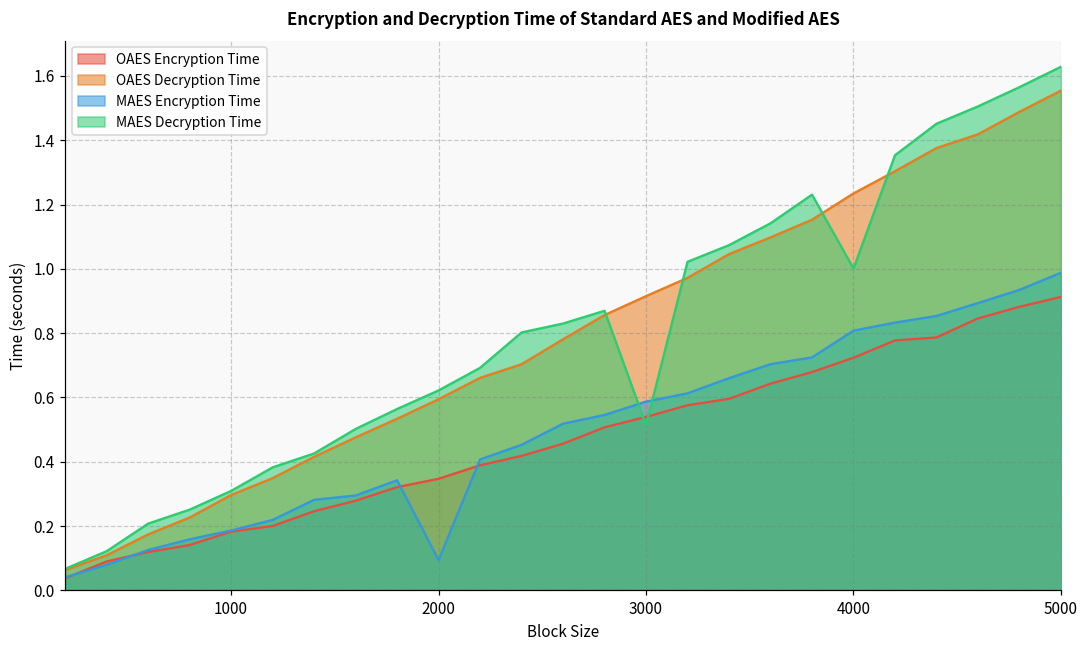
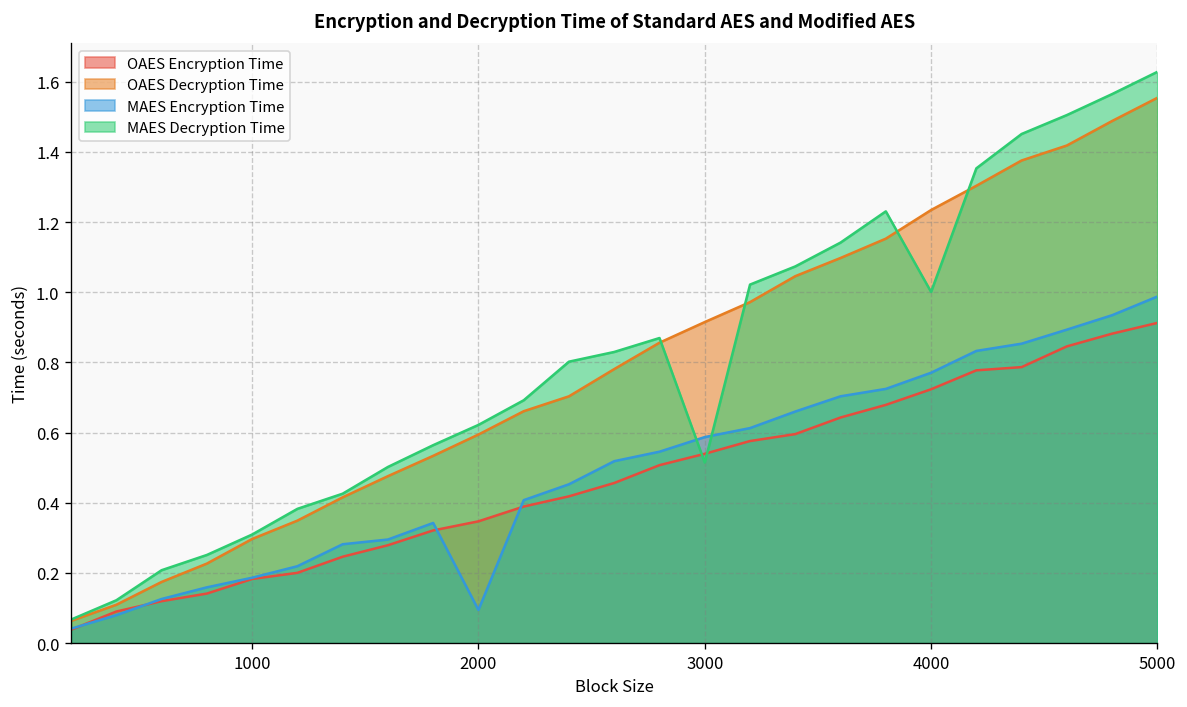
  {
    "MAES Encryption Time": {
      "2000": 0.09,
      "3000": 0.59,
-     "4000": 0.81,
+     "4000": 0.77,
      "5000": 0.99
    },
    "MAES Decryption Time": {
      "1000": 0.31,
      "2000": 0.62,
      "3000": 0.51,
      "4000": 1.00,
      "5000": 1.63
    }
  }
